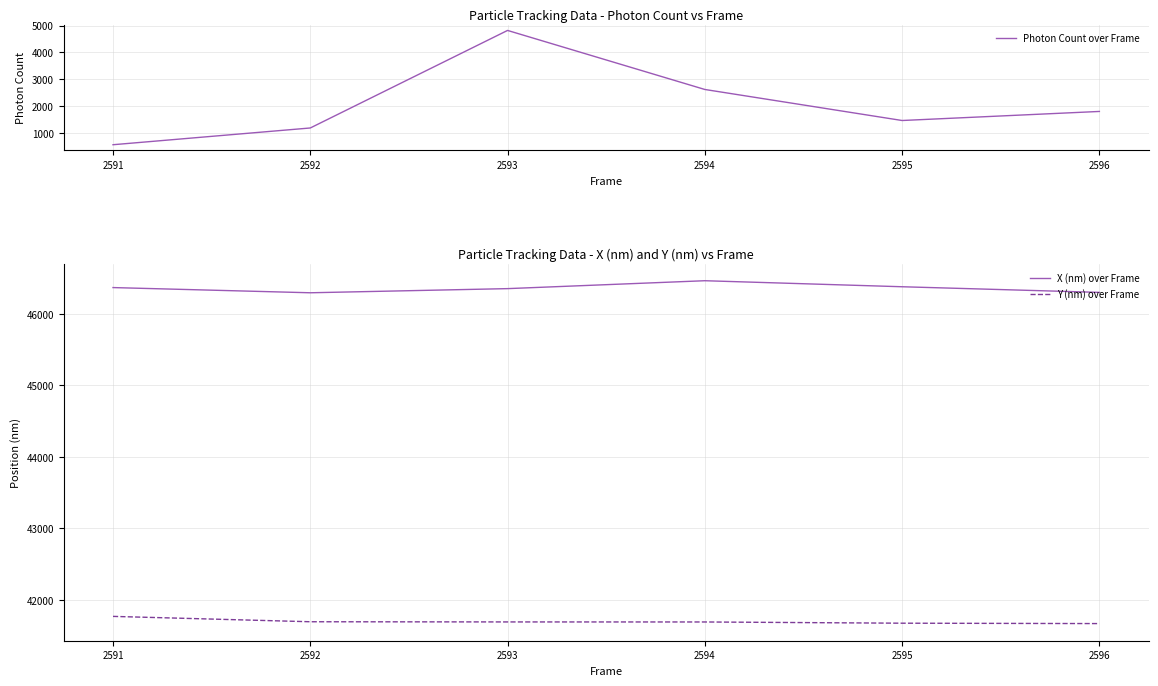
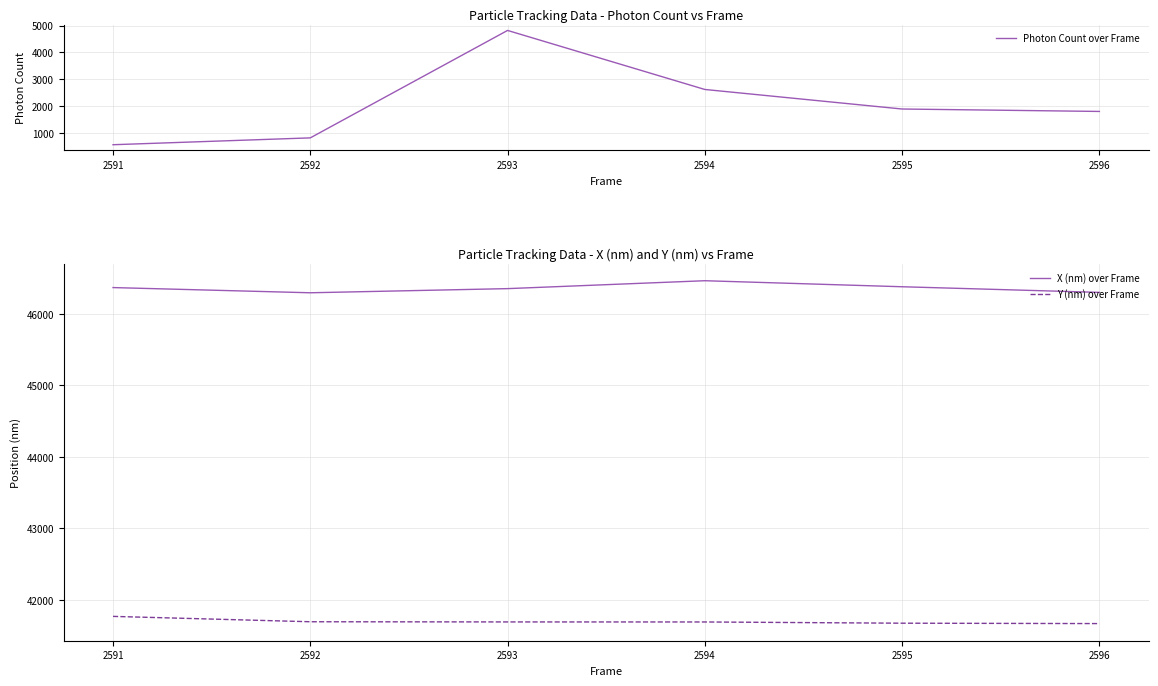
  {
    "Particle Tracking Data - Photon Count vs Frame": {
      "2591": 600,
-     "2592": 1200,
+     "2592": 800,
      "2593": 4800,
      "2594": 2600,
-     "2595": 1500,
+     "2595": 1900,
      "2596": 1800
    }
  }
